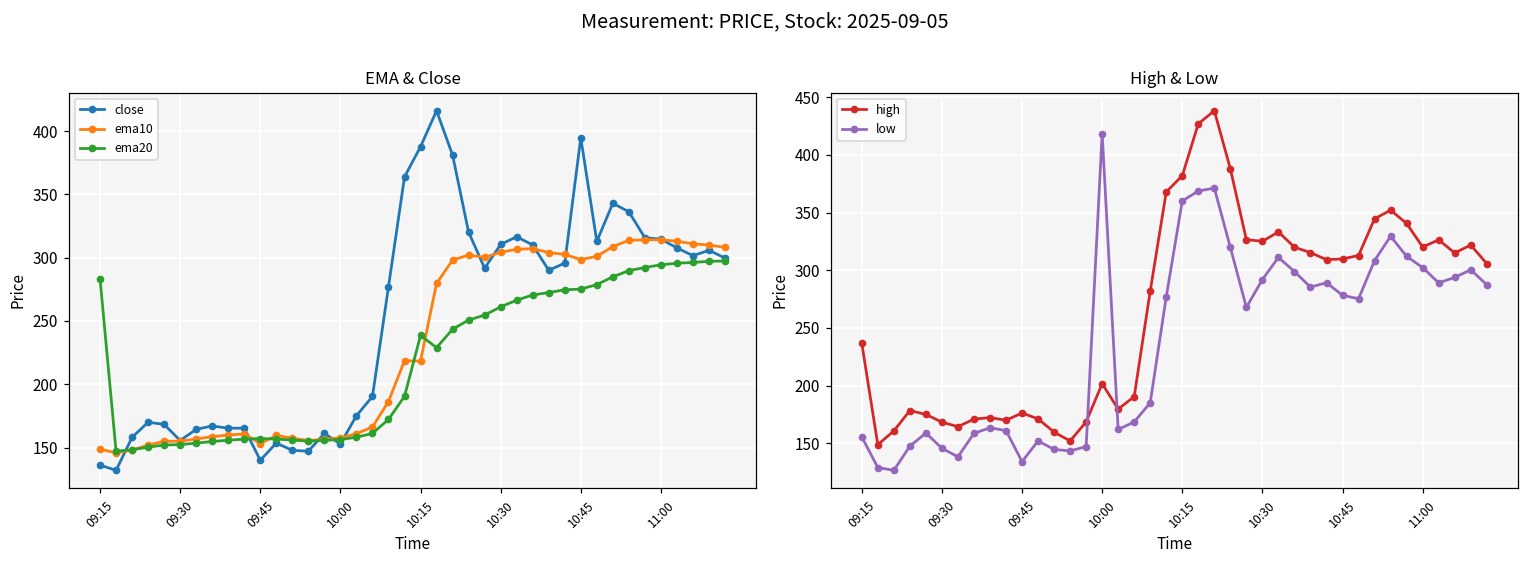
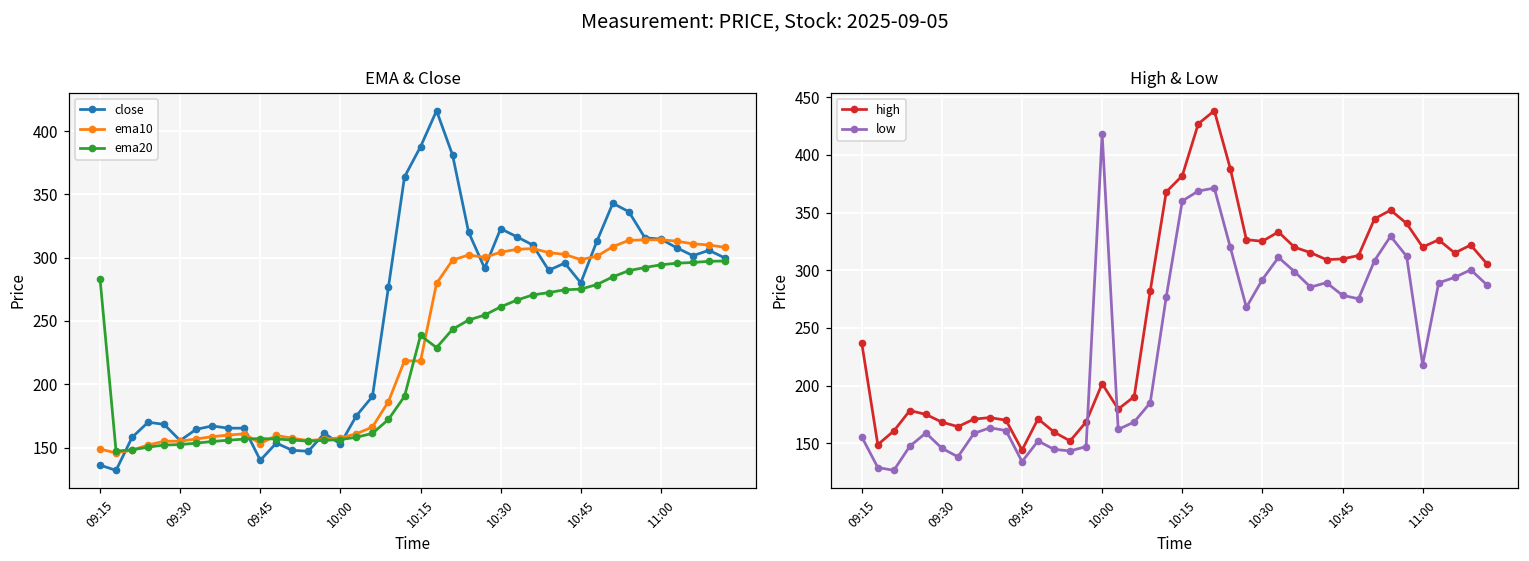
  {
    "EMA & Close": {
      "close": {
        "09:15": 136,
        "09:45": 140,
        "10:00": 153,
        "10:15": 388,
-       "10:30": 310,
-       "10:45": 395
+       "10:30": 323,
+       "10:45": 280
      },
      "ema10": {
        "09:15": 149,
        "09:45": 153,
        "10:15": 218,
        "10:30": 304,
        "10:45": 298
      },
      "ema20": {
        "09:15": 283,
        "09:30": 152,
        "09:45": 157,
        "10:15": 239,
        "10:30": 261,
        "10:45": 275,
        "11:00": 294
      }
    },
    "High & Low": {
      "high": {
        "09:15": 237,
        "09:30": 168,
-       "09:45": 176,
+       "09:45": 144,
        "10:00": 202,
        "10:15": 382,
        "10:30": 325,
        "10:45": 310,
        "11:00": 320
      },
      "low": {
        "09:15": 156,
        "09:30": 146,
        "09:45": 134,
        "10:00": 419,
        "10:15": 360,
        "10:30": 292,
        "10:45": 278,
-       "11:00": 302
+       "11:00": 218
      }
    }
  }
